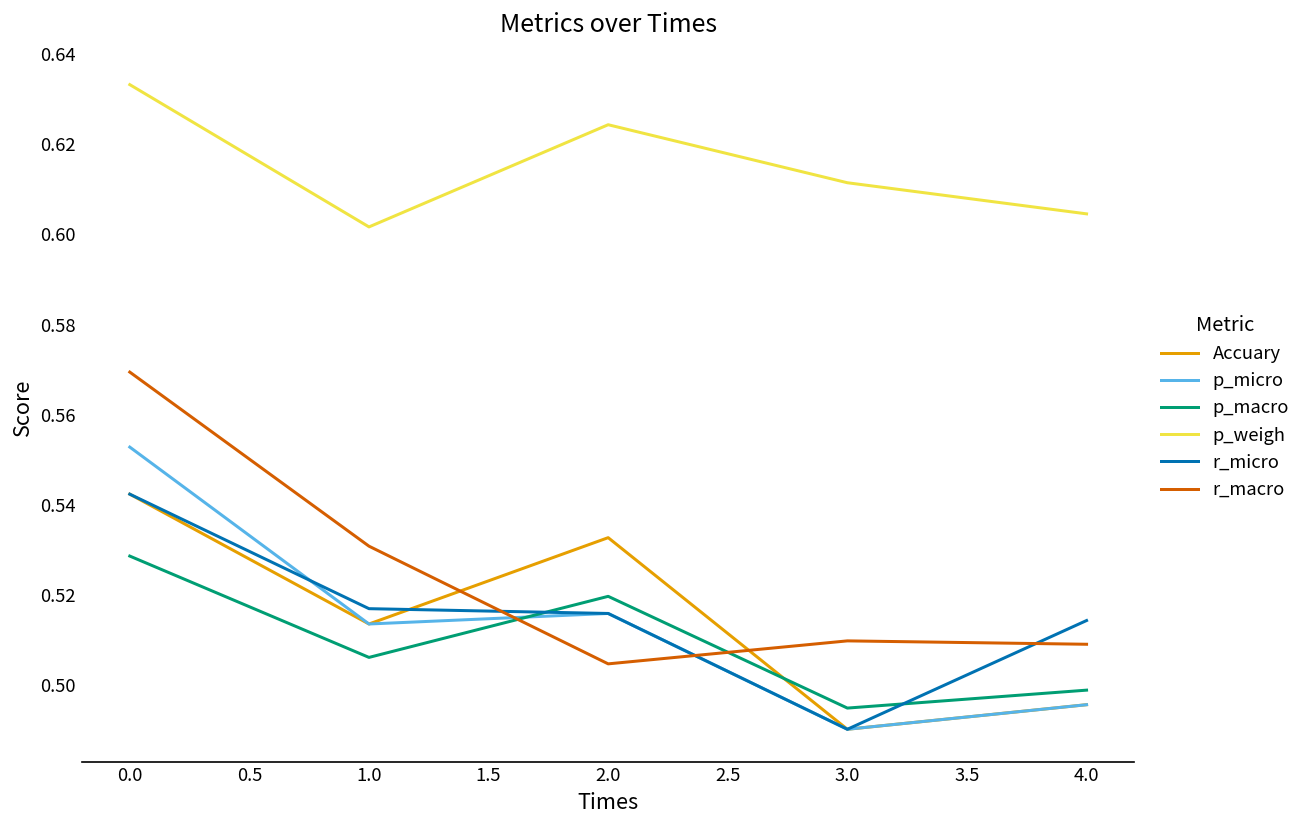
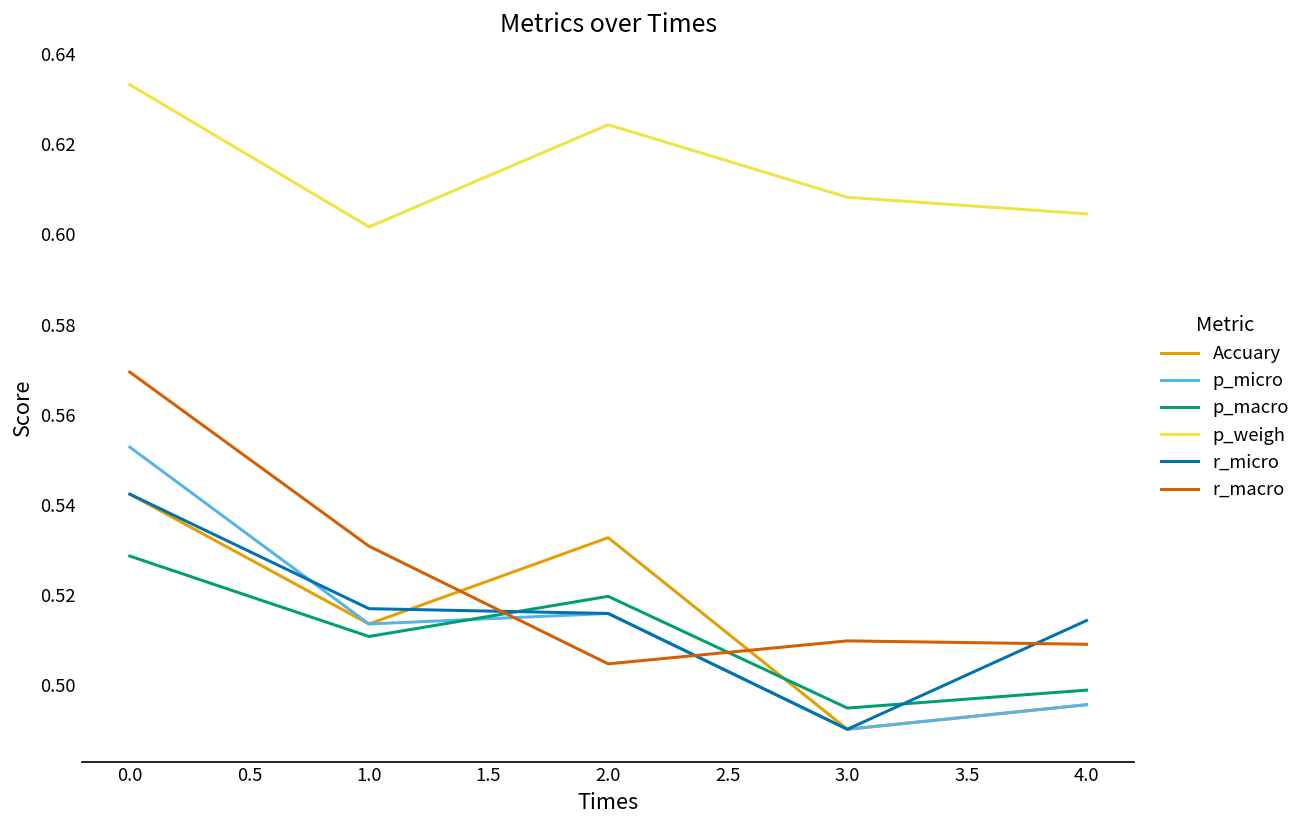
  {
    "Accuary": {
      "2.0": 0.533
    },
    "p_micro": {
      "0.0": 0.553
    },
    "p_macro": {
      "0.0": 0.529,
-     "1.0": 0.506,
+     "1.0": 0.511,
      "2.0": 0.520,
      "3.0": 0.495,
      "4.0": 0.499
    },
    "p_weigh": {
      "0.0": 0.633,
      "1.0": 0.602,
      "2.0": 0.624,
-     "3.0": 0.611,
+     "3.0": 0.608,
      "4.0": 0.605
    },
    "r_micro": {
      "1.0": 0.517,
      "4.0": 0.514
    },
    "r_macro": {
      "0.0": 0.569,
      "1.0": 0.531,
      "2.0": 0.505,
      "3.0": 0.510,
      "4.0": 0.509
    }
  }
